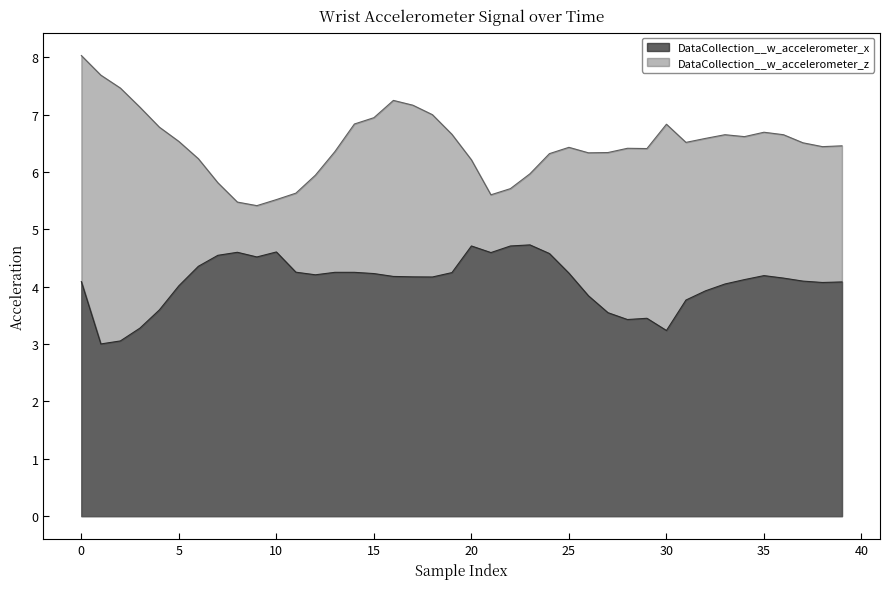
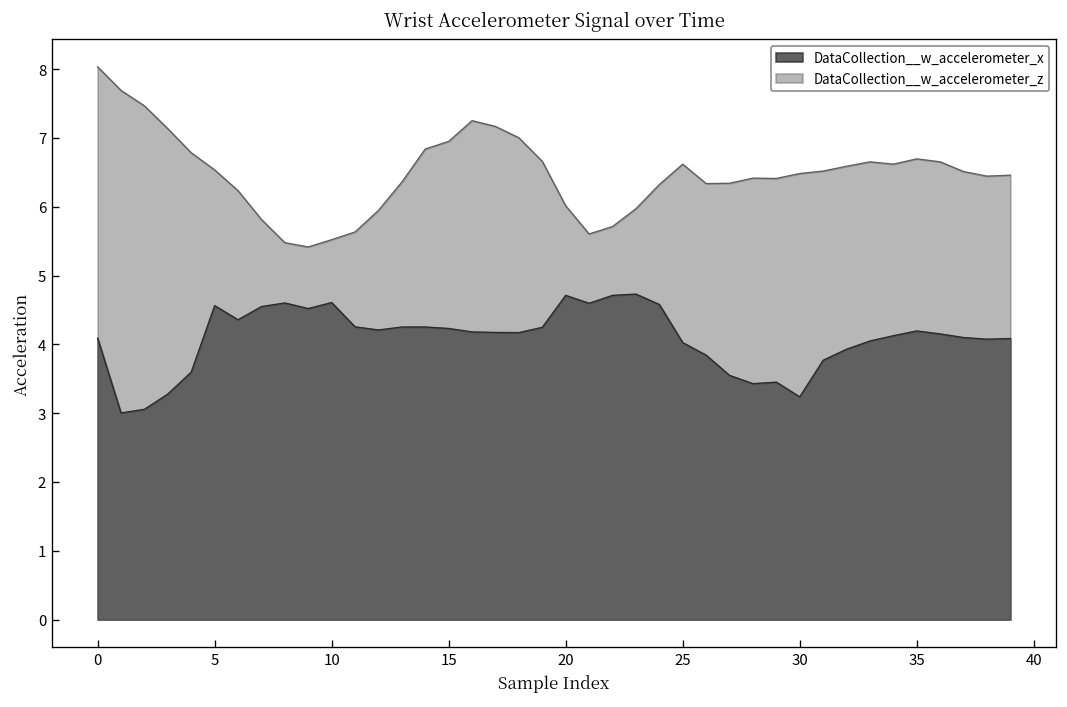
  {
    "DataCollection__w_accelerometer_x": {
      "0": 4.1,
-     "5": 4.0,
+     "5": 4.6,
      "10": 4.6,
      "15": 4.2,
      "20": 4.7,
-     "25": 4.2,
+     "25": 4.0,
      "30": 3.2,
      "35": 4.2
    },
    "DataCollection__w_accelerometer_z": {
      "0": 8.0,
      "5": 6.5,
      "10": 5.5,
      "15": 6.9,
-     "20": 6.2,
-     "25": 6.4,
-     "30": 6.8,
+     "20": 6.0,
+     "25": 6.6,
+     "30": 6.5,
      "35": 6.7
    }
  }
